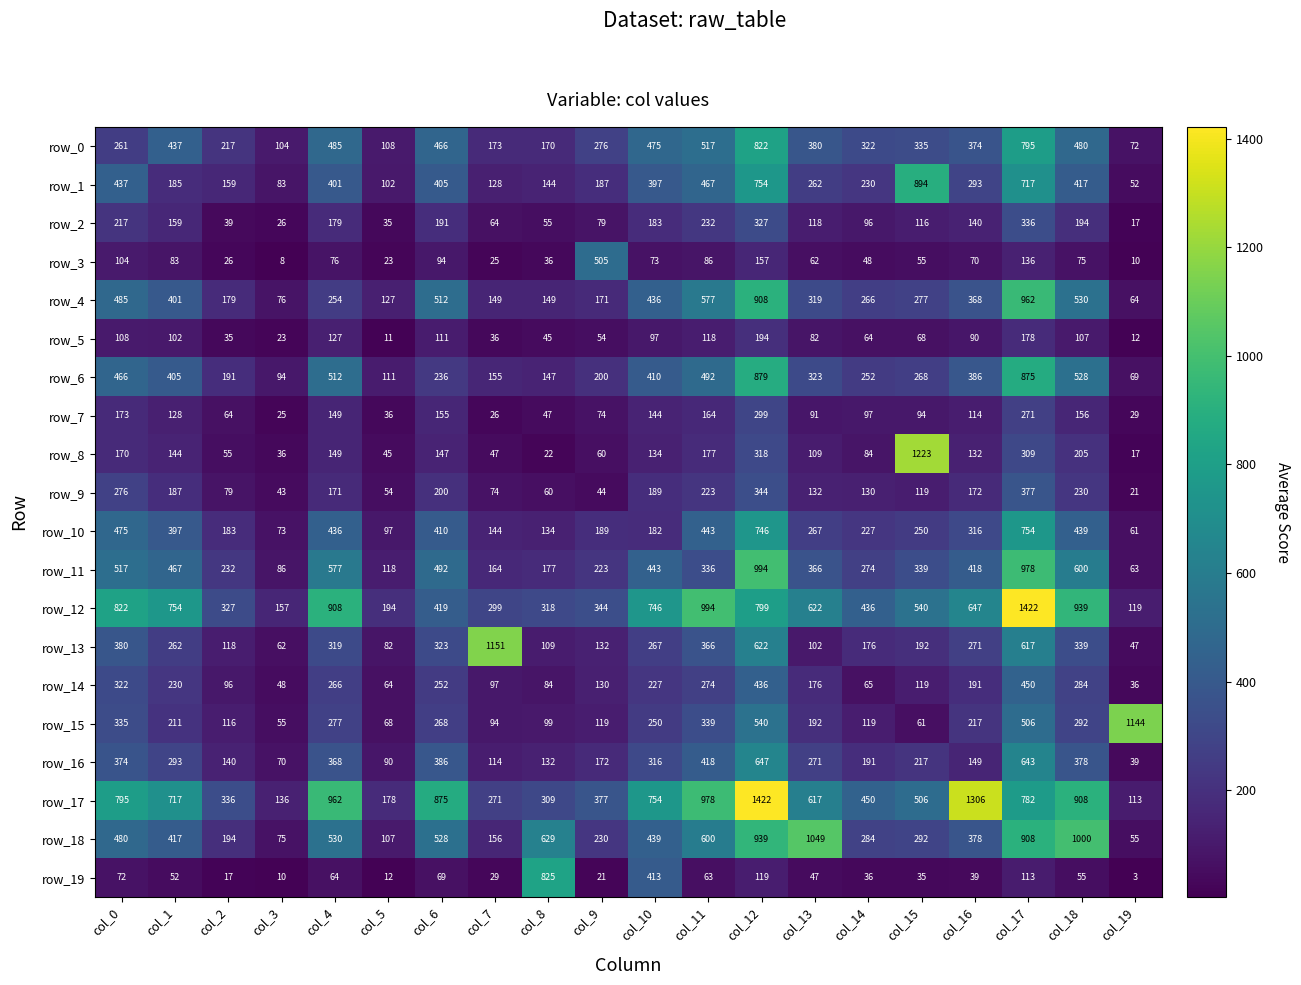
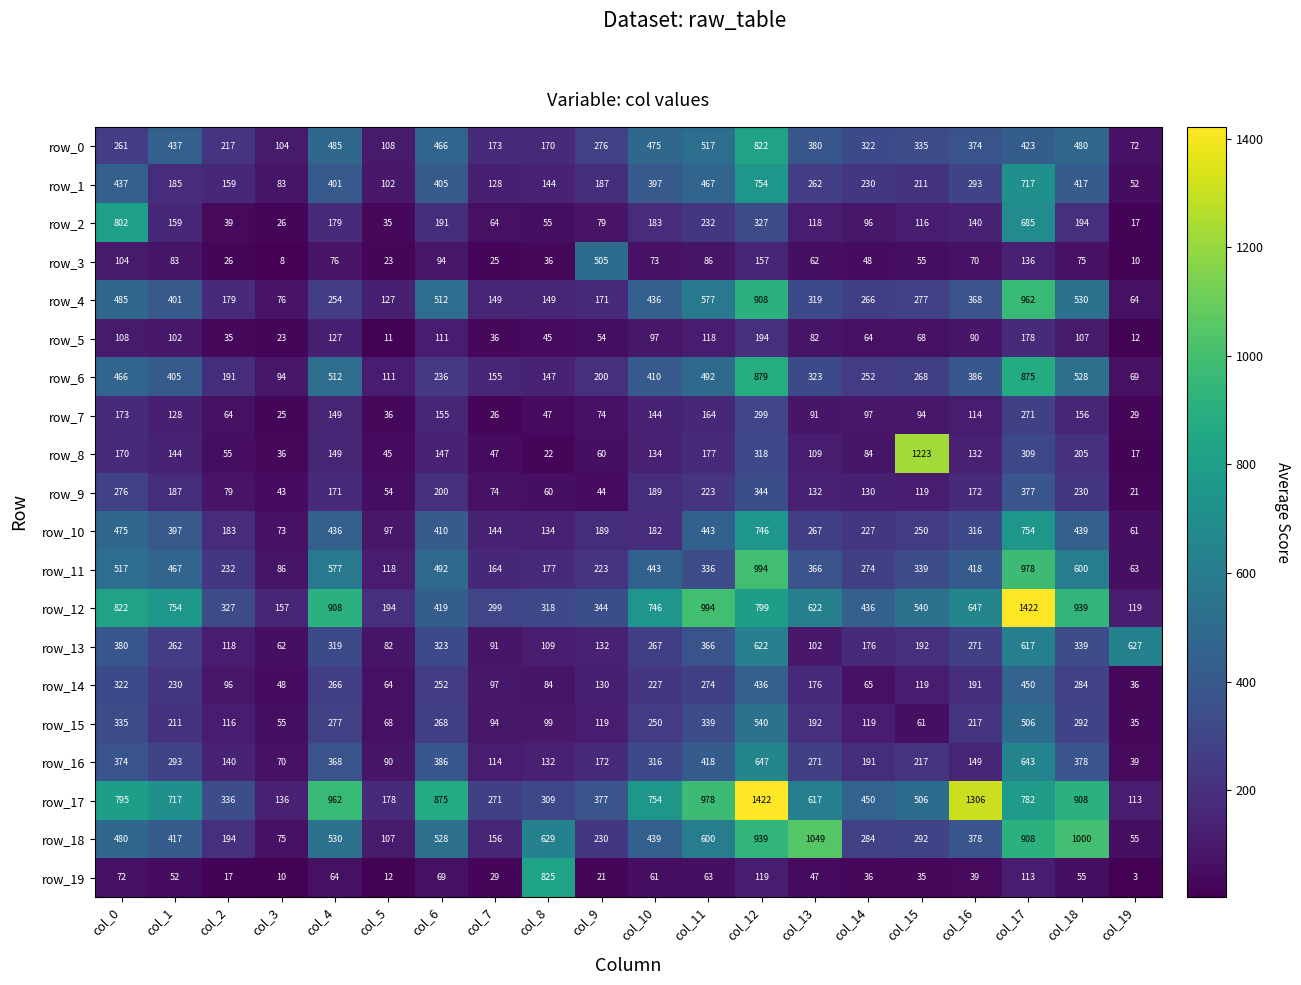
  {
    "row_0": {
      "col_0": 261,
      "col_1": 437,
      "col_2": 217,
      "col_3": 104,
      "col_4": 485,
      "col_5": 108,
      "col_6": 466,
      "col_7": 173,
      "col_8": 170,
      "col_9": 276,
      "col_10": 475,
      "col_11": 517,
      "col_12": 822,
      "col_13": 380,
      "col_14": 322,
      "col_15": 335,
      "col_16": 374,
-     "col_17": 795,
+     "col_17": 423,
      "col_18": 480,
      "col_19": 72
    },
    "row_1": {
      "col_0": 437,
      "col_1": 185,
      "col_2": 159,
      "col_3": 83,
      "col_4": 401,
      "col_5": 102,
      "col_6": 405,
      "col_7": 128,
      "col_8": 144,
      "col_9": 187,
      "col_10": 397,
      "col_11": 467,
      "col_12": 754,
      "col_13": 262,
      "col_14": 230,
-     "col_15": 894,
+     "col_15": 211,
      "col_16": 293,
      "col_17": 717,
      "col_18": 417,
      "col_19": 52
    },
    "row_2": {
-     "col_0": 217,
+     "col_0": 802,
      "col_1": 159,
      "col_2": 39,
      "col_3": 26,
      "col_4": 179,
      "col_5": 35,
      "col_6": 191,
      "col_7": 64,
      "col_8": 55,
      "col_9": 79,
      "col_10": 183,
      "col_11": 232,
      "col_12": 327,
      "col_13": 118,
      "col_14": 96,
      "col_15": 116,
      "col_16": 140,
-     "col_17": 336,
+     "col_17": 685,
      "col_18": 194,
      "col_19": 17
    },
    "row_13": {
      "col_0": 380,
      "col_1": 262,
      "col_2": 118,
      "col_3": 62,
      "col_4": 319,
      "col_5": 82,
      "col_6": 323,
-     "col_7": 1151,
+     "col_7": 91,
      "col_8": 109,
      "col_9": 132,
      "col_10": 267,
      "col_11": 366,
      "col_12": 622,
      "col_13": 102,
      "col_14": 176,
      "col_15": 192,
      "col_16": 271,
      "col_17": 617,
      "col_18": 339,
-     "col_19": 47
+     "col_19": 627
    },
    "row_15": {
      "col_0": 335,
      "col_1": 211,
      "col_2": 116,
      "col_3": 55,
      "col_4": 277,
      "col_5": 68,
      "col_6": 268,
      "col_7": 94,
      "col_8": 99,
      "col_9": 119,
      "col_10": 250,
      "col_11": 339,
      "col_12": 540,
      "col_13": 192,
      "col_14": 119,
      "col_15": 61,
      "col_16": 217,
      "col_17": 506,
      "col_18": 292,
-     "col_19": 1144
+     "col_19": 35
    },
    "row_19": {
      "col_0": 72,
      "col_1": 52,
      "col_2": 17,
      "col_3": 10,
      "col_4": 64,
      "col_5": 12,
      "col_6": 69,
      "col_7": 29,
      "col_8": 825,
      "col_9": 21,
-     "col_10": 413,
+     "col_10": 61,
      "col_11": 63,
      "col_12": 119,
      "col_13": 47,
      "col_14": 36,
      "col_15": 35,
      "col_16": 39,
      "col_17": 113,
      "col_18": 55,
      "col_19": 3
    }
  }
